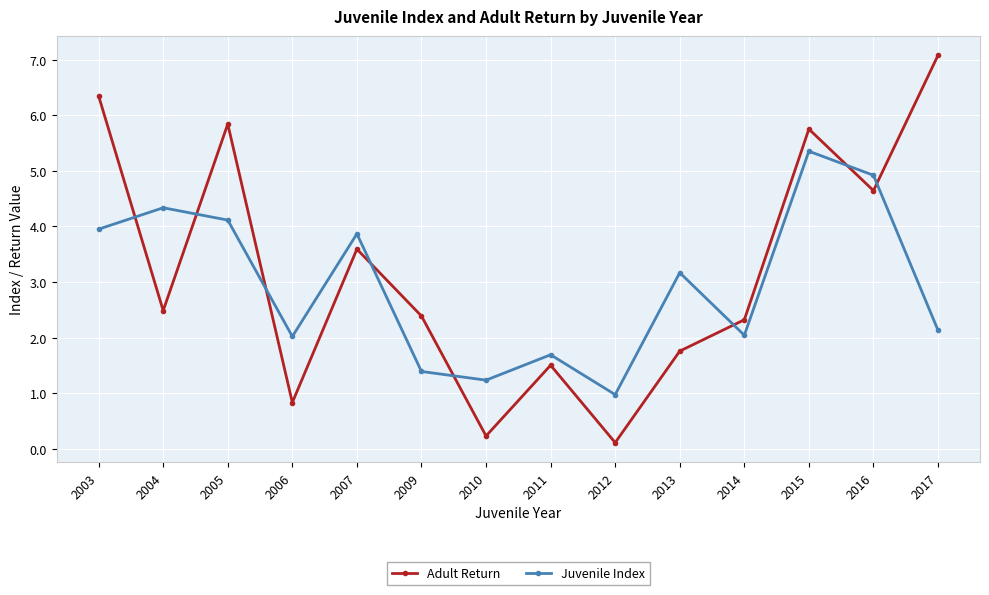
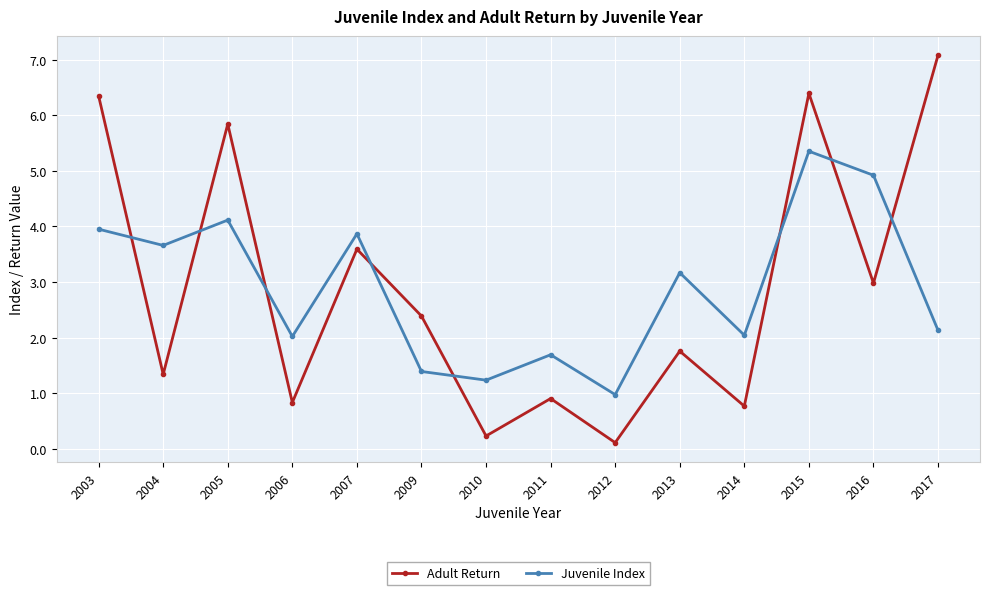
  {
    "Adult Return": {
      "2003": 6.3,
-     "2004": 2.5,
+     "2004": 1.3,
      "2005": 5.8,
      "2006": 0.8,
      "2007": 3.6,
      "2009": 2.4,
      "2010": 0.2,
-     "2011": 1.5,
+     "2011": 0.9,
      "2012": 0.1,
      "2013": 1.8,
-     "2014": 2.3,
-     "2015": 5.8,
-     "2016": 4.6,
+     "2014": 0.8,
+     "2015": 6.4,
+     "2016": 3.0,
      "2017": 7.1
    },
    "Juvenile Index": {
      "2003": 4.0,
-     "2004": 4.3,
+     "2004": 3.7,
      "2005": 4.1,
      "2006": 2.0,
      "2007": 3.9,
      "2009": 1.4,
      "2010": 1.2,
      "2011": 1.7,
      "2012": 1.0,
      "2013": 3.2,
      "2014": 2.0,
      "2015": 5.4,
      "2016": 4.9,
      "2017": 2.1
    }
  }
